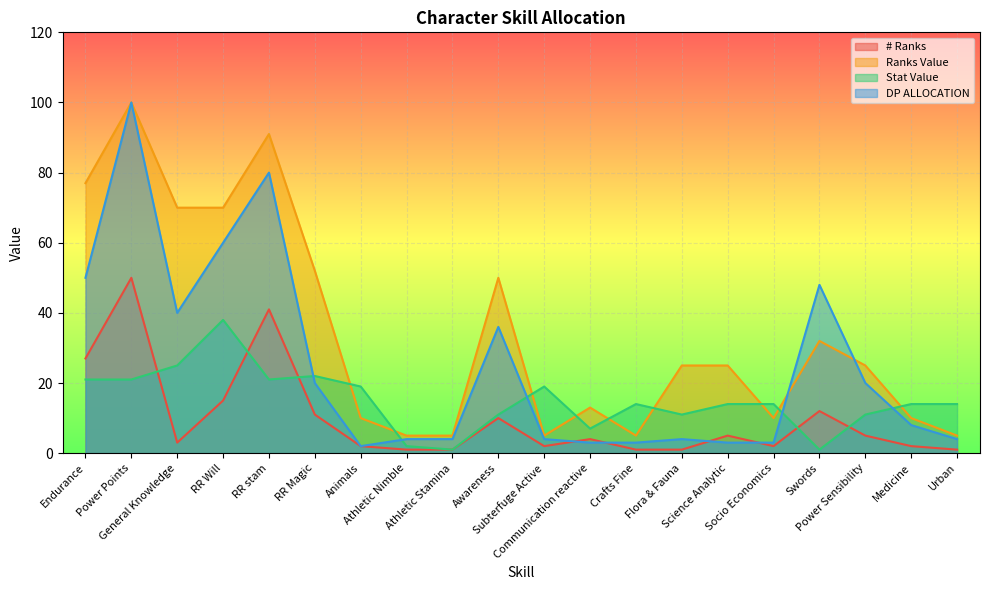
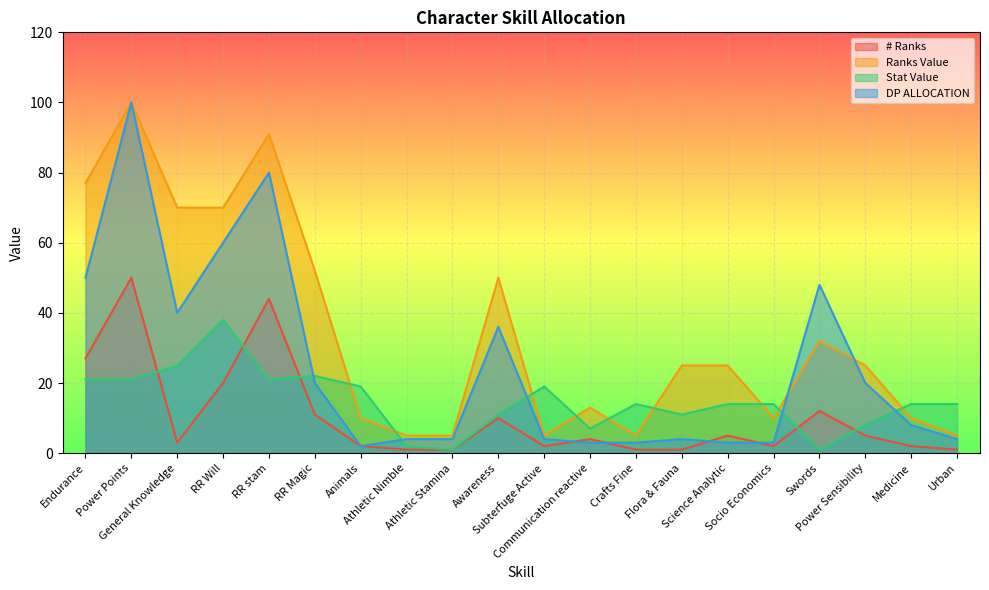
  {
    "# Ranks": {
      "Endurance": 27,
      "Power Points": 50,
      "General Knowledge": 3,
-     "RR Will": 15,
-     "RR stam": 41,
+     "RR Will": 20,
+     "RR stam": 44,
      "RR Magic": 11,
      "Athletic Nimble": 1,
      "Awareness": 10,
      "Subterfuge Active": 2,
      "Communication reactive": 4,
      "Crafts Fine": 1,
      "Flora & Fauna": 1,
      "Science Analytic": 5,
      "Socio Economics": 2,
      "Swords": 12,
      "Power Sensibility": 5,
      "Medicine": 2,
      "Urban": 1
    },
    "Ranks Value": {
      "Endurance": 77,
      "General Knowledge": 70,
      "RR Will": 70,
      "RR stam": 91,
      "RR Magic": 52,
      "Animals": 10,
      "Athletic Nimble": 5,
      "Athletic Stamina": 5,
      "Awareness": 50,
      "Subterfuge Active": 5,
      "Communication reactive": 13,
      "Crafts Fine": 5,
      "Flora & Fauna": 25,
      "Science Analytic": 25,
      "Socio Economics": 10,
      "Swords": 32,
      "Power Sensibility": 25,
      "Medicine": 10,
      "Urban": 5
    },
    "Stat Value": {
      "Endurance": 21,
      "Power Points": 21,
      "General Knowledge": 25,
      "RR Will": 38,
      "RR stam": 21,
      "RR Magic": 22,
      "Animals": 19,
      "Athletic Nimble": 2,
      "Awareness": 11,
      "Subterfuge Active": 19,
      "Communication reactive": 7,
      "Crafts Fine": 14,
      "Flora & Fauna": 11,
      "Science Analytic": 14,
      "Socio Economics": 14,
      "Swords": 1,
-     "Power Sensibility": 11,
+     "Power Sensibility": 8,
      "Medicine": 14,
      "Urban": 14
    },
    "DP ALLOCATION": {
      "Endurance": 50,
      "General Knowledge": 40,
      "RR Will": 60,
      "RR stam": 80,
      "RR Magic": 20,
      "Athletic Nimble": 4,
      "Athletic Stamina": 4,
      "Awareness": 36,
      "Subterfuge Active": 4,
      "Communication reactive": 3,
      "Crafts Fine": 3,
      "Flora & Fauna": 4,
      "Science Analytic": 3,
      "Socio Economics": 3,
      "Swords": 48,
      "Power Sensibility": 20,
      "Medicine": 8,
      "Urban": 4
    }
  }
